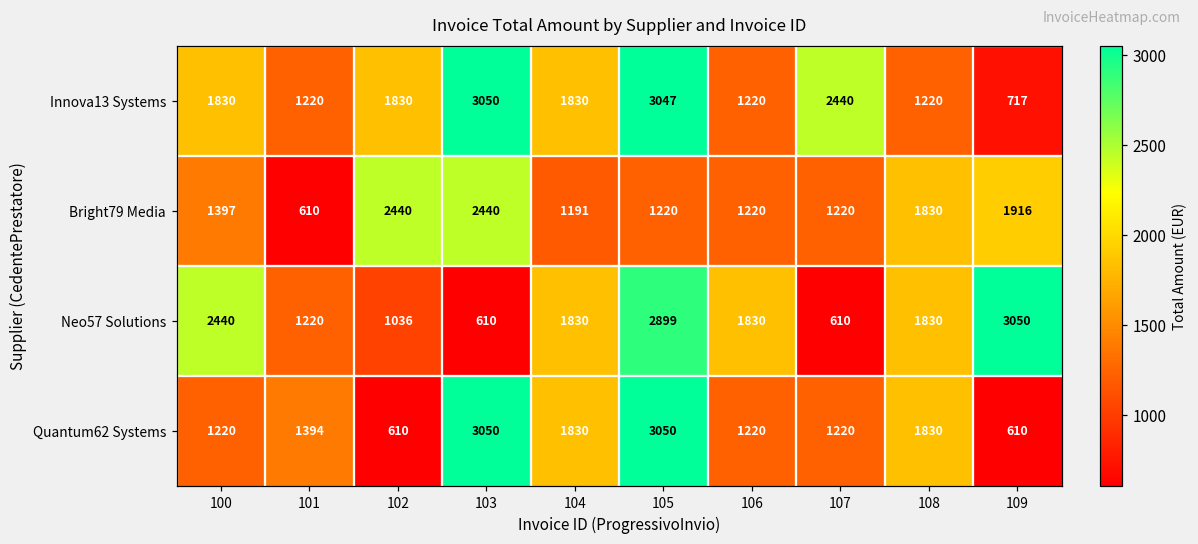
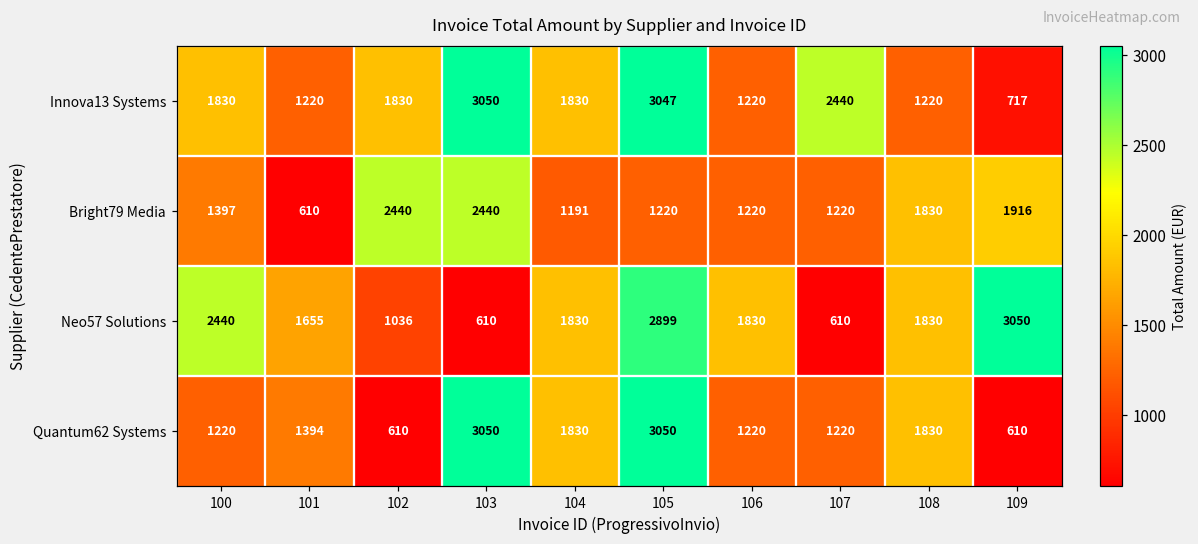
  {
    "Innova13 Systems": {
      "100": 1830,
      "101": 1220,
      "102": 1830,
      "103": 3050,
      "104": 1830,
      "105": 3047,
      "106": 1220,
      "107": 2440,
      "108": 1220,
      "109": 717
    },
    "Bright79 Media": {
      "100": 1397,
      "101": 610,
      "102": 2440,
      "103": 2440,
      "104": 1191,
      "105": 1220,
      "106": 1220,
      "107": 1220,
      "108": 1830,
      "109": 1916
    },
    "Neo57 Solutions": {
      "100": 2440,
-     "101": 1220,
+     "101": 1655,
      "102": 1036,
      "103": 610,
      "104": 1830,
      "105": 2899,
      "106": 1830,
      "107": 610,
      "108": 1830,
      "109": 3050
    },
    "Quantum62 Systems": {
      "100": 1220,
      "101": 1394,
      "102": 610,
      "103": 3050,
      "104": 1830,
      "105": 3050,
      "106": 1220,
      "107": 1220,
      "108": 1830,
      "109": 610
    }
  }
